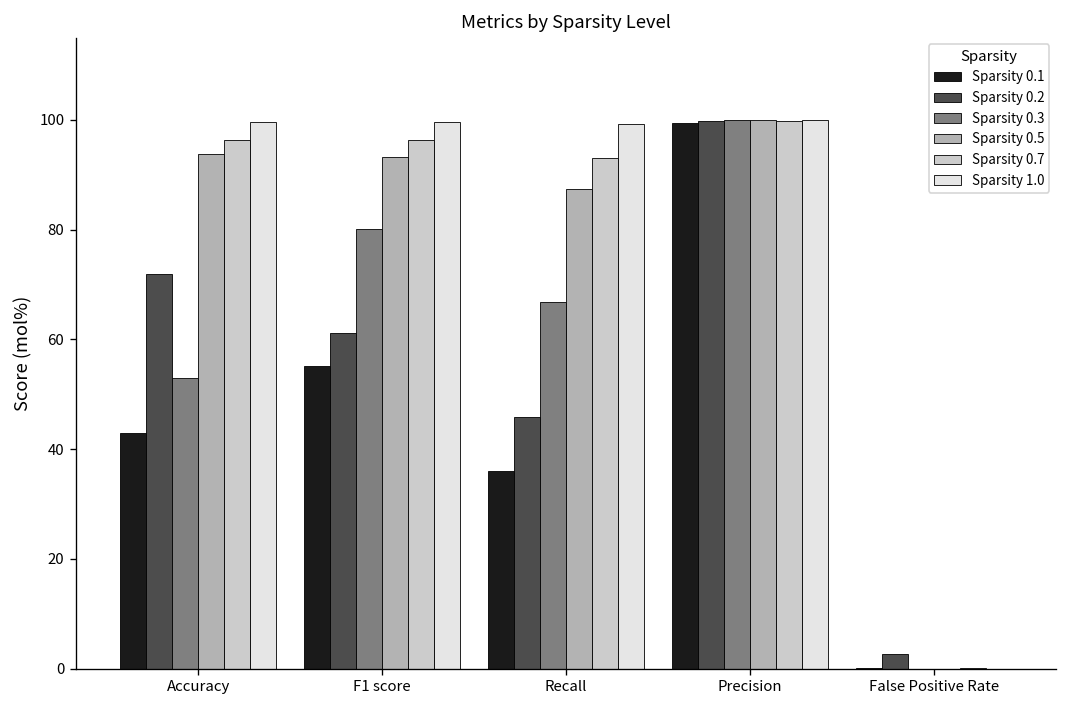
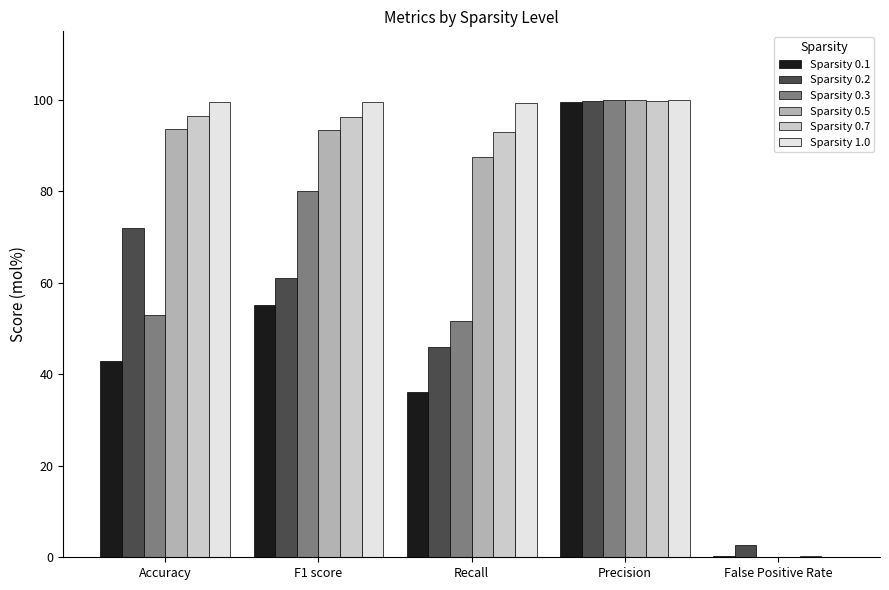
  {
    "Sparsity 0.1": {
      "Accuracy": 43,
      "F1 score": 55,
      "Recall": 36,
      "Precision": 99
    },
    "Sparsity 0.2": {
      "Accuracy": 72,
      "F1 score": 61,
      "Recall": 46,
      "Precision": 100,
      "False Positive Rate": 3
    },
    "Sparsity 0.3": {
      "Accuracy": 53,
      "F1 score": 80,
-     "Recall": 67,
+     "Recall": 52,
      "Precision": 100,
      "False Positive Rate": 0
    }
  }
